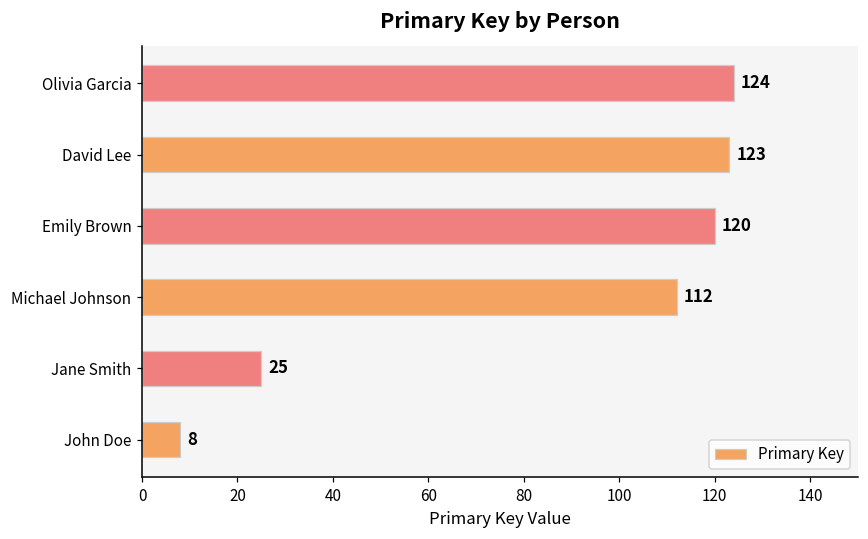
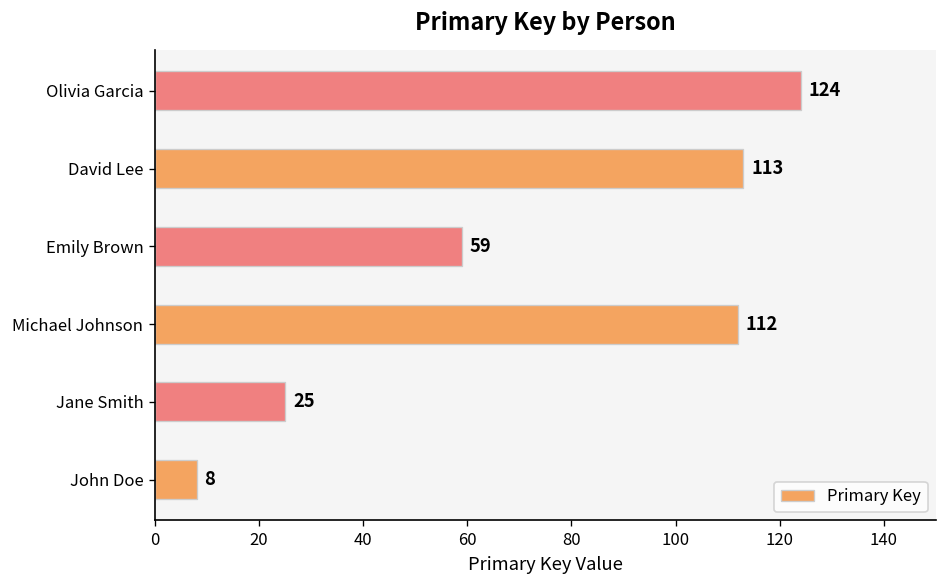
  {
    "Olivia Garcia": 124,
-   "David Lee": 123,
-   "Emily Brown": 120,
+   "David Lee": 113,
+   "Emily Brown": 59,
    "Michael Johnson": 112,
    "Jane Smith": 25,
    "John Doe": 8
  }
